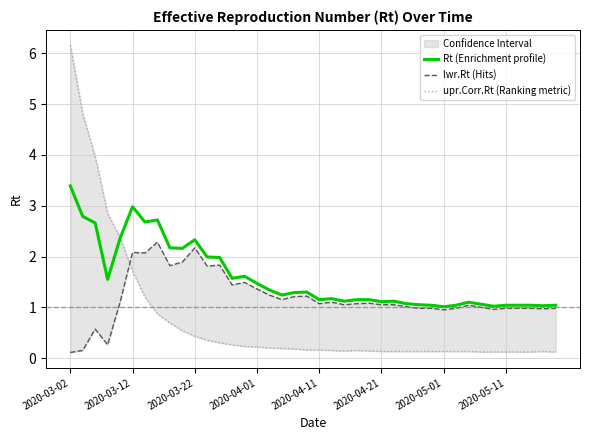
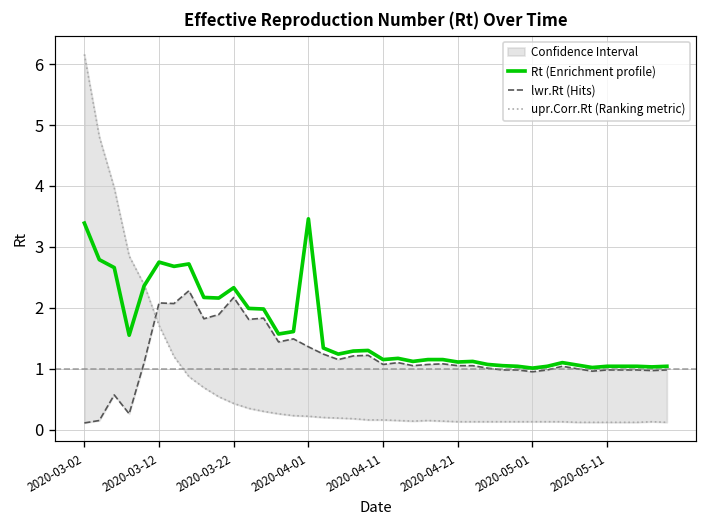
  {
    "Rt (Enrichment profile)": {
      "2020-03-02": 3.4,
-     "2020-03-12": 3.0,
+     "2020-03-12": 2.8,
      "2020-03-22": 2.3,
-     "2020-04-01": 1.5,
+     "2020-04-01": 3.5,
      "2020-04-11": 1.2,
      "2020-04-21": 1.1,
      "2020-05-01": 1.0,
      "2020-05-11": 1.0
    },
    "lwr.Rt (Hits)": {
      "2020-03-02": 0.1
    }
  }
